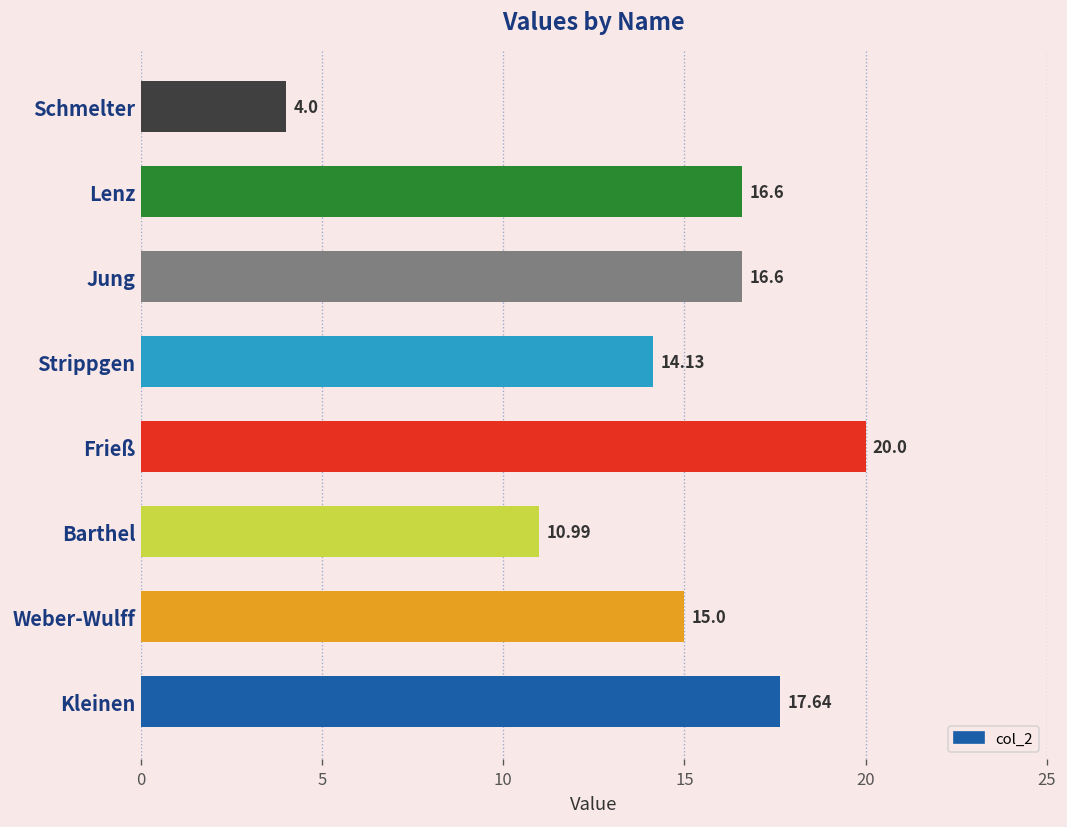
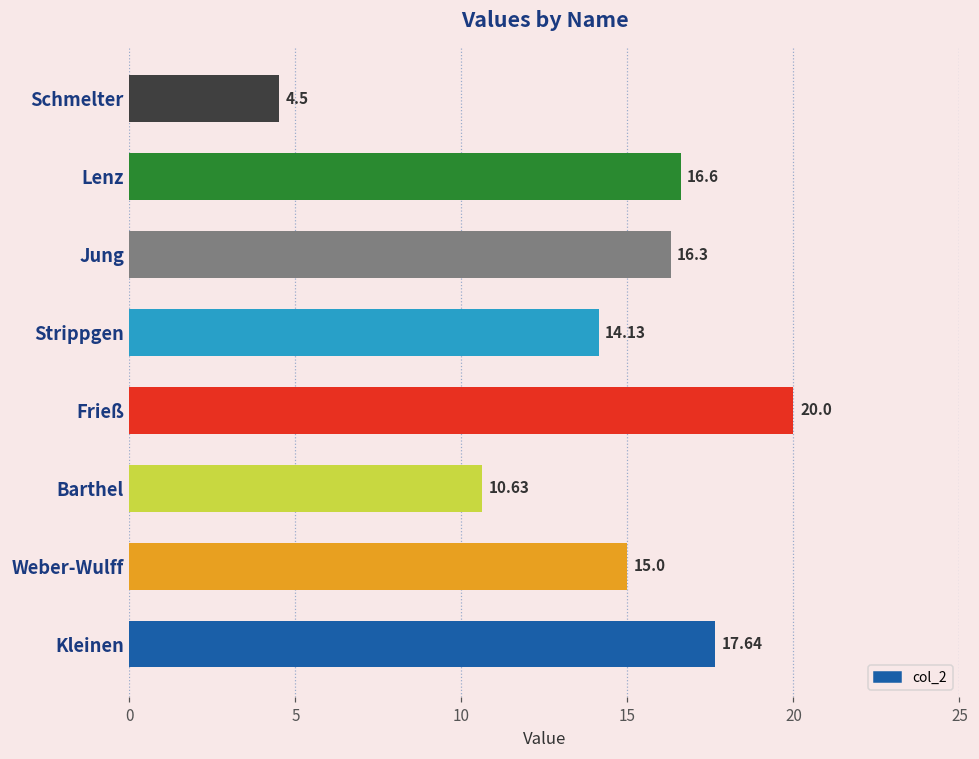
  {
-   "Schmelter": 4.0,
+   "Schmelter": 4.5,
    "Lenz": 16.6,
-   "Jung": 16.6,
+   "Jung": 16.3,
    "Strippgen": 14.13,
    "Frieß": 20.0,
-   "Barthel": 10.99,
+   "Barthel": 10.63,
    "Weber-Wulff": 15.0,
    "Kleinen": 17.64
  }
